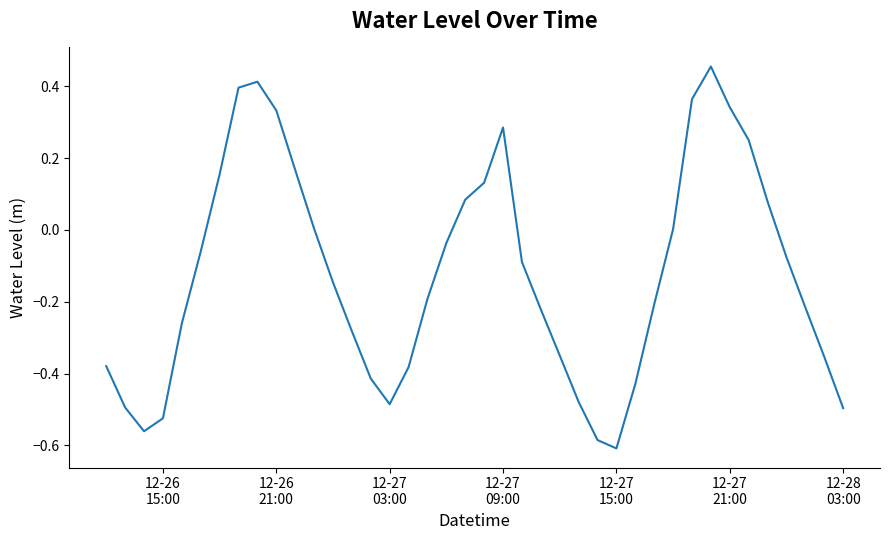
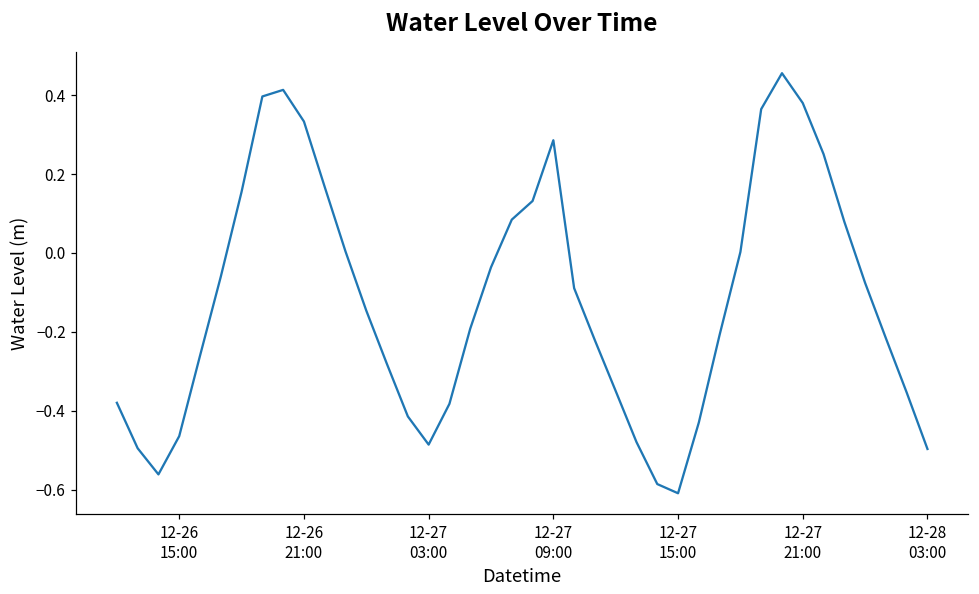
  {
-   "12-26 15:00": -0.52,
+   "12-26 15:00": -0.46,
    "12-26 21:00": 0.33,
    "12-27 03:00": -0.49,
    "12-27 09:00": 0.29,
    "12-27 15:00": -0.61,
-   "12-27 21:00": 0.34,
+   "12-27 21:00": 0.38,
    "12-28 03:00": -0.50
  }
